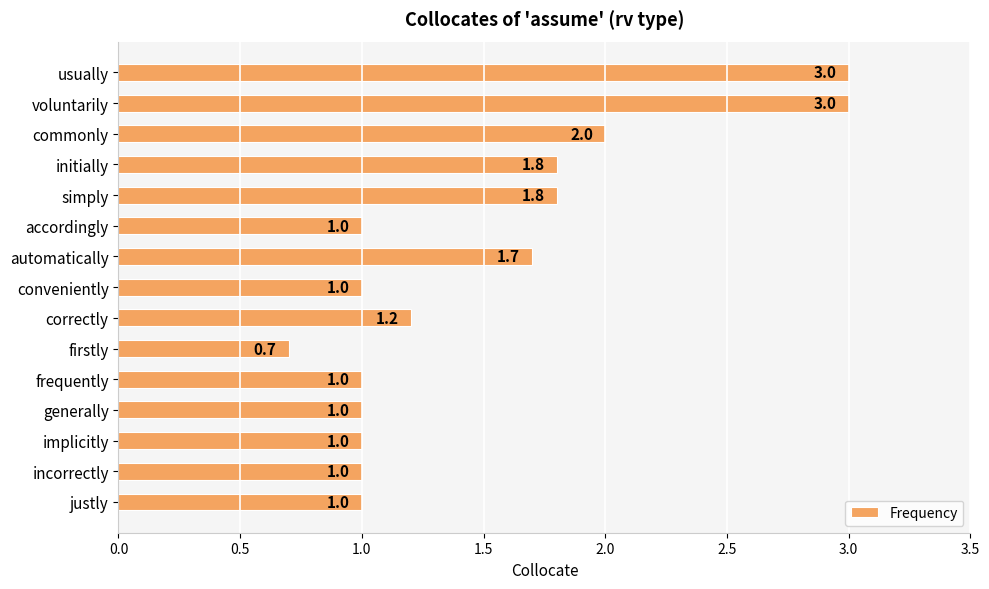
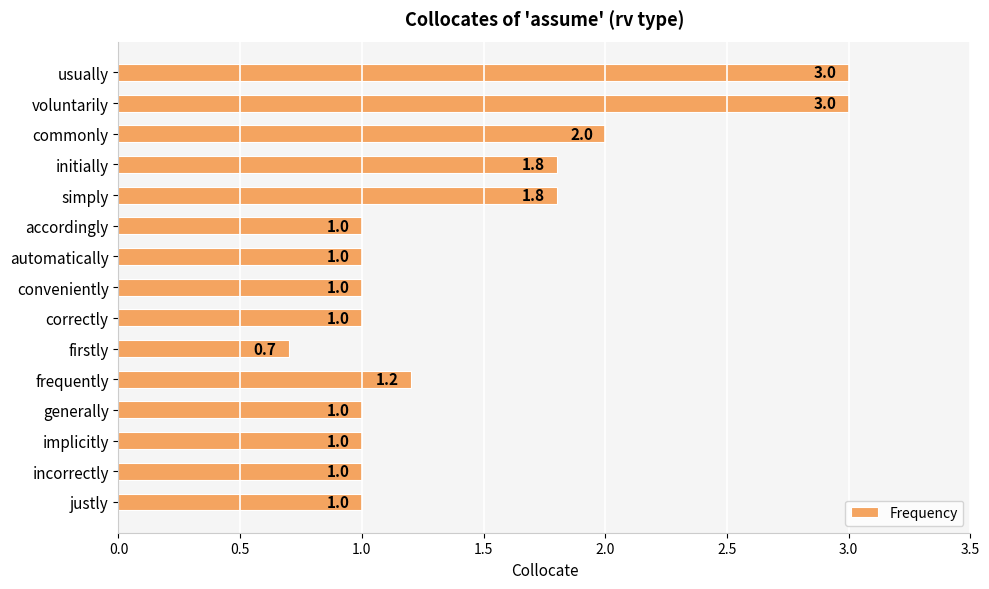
  {
    "usually": 3.0,
    "voluntarily": 3.0,
    "commonly": 2.0,
    "initially": 1.8,
    "simply": 1.8,
    "accordingly": 1.0,
-   "automatically": 1.7,
+   "automatically": 1.0,
    "conveniently": 1.0,
-   "correctly": 1.2,
+   "correctly": 1.0,
    "firstly": 0.7,
-   "frequently": 1.0,
+   "frequently": 1.2,
    "generally": 1.0,
    "implicitly": 1.0,
    "incorrectly": 1.0,
    "justly": 1.0
  }
